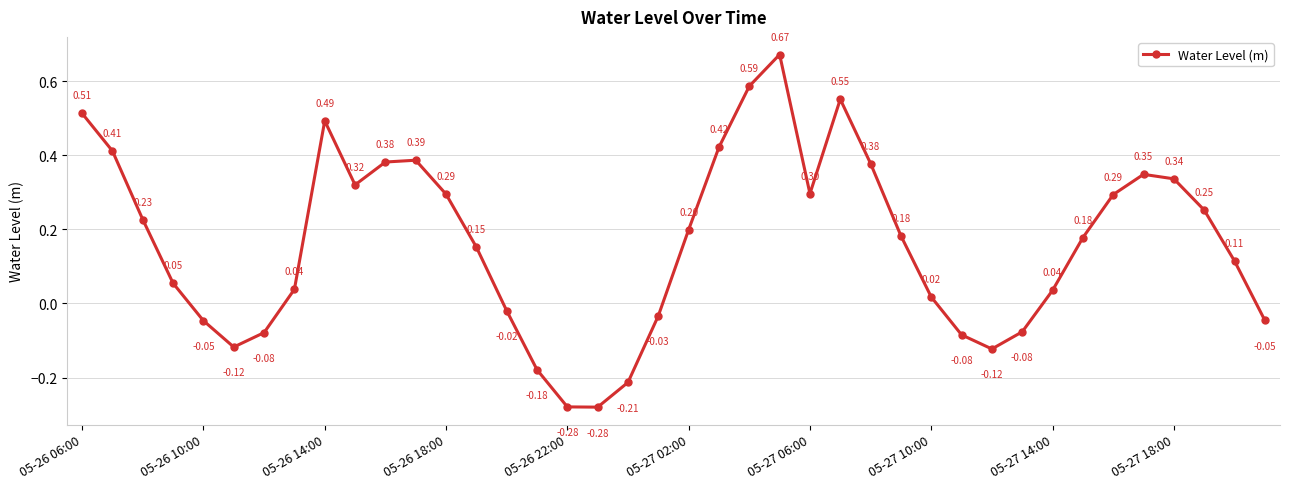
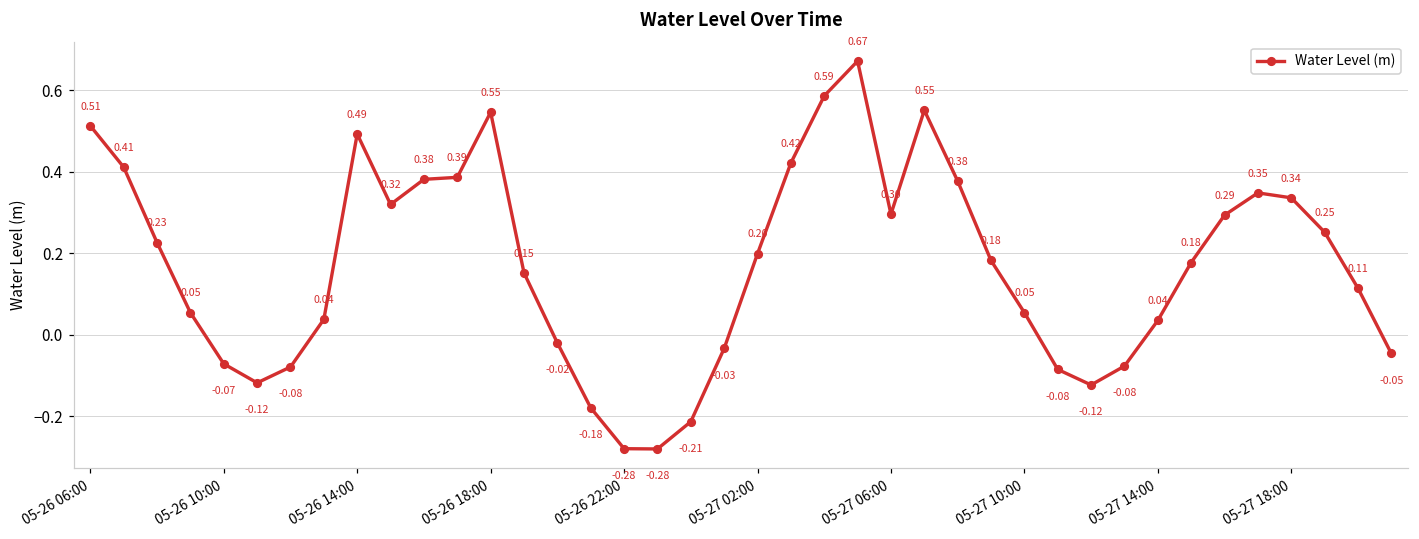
  {
    "05-26 06:00": 0.51,
-   "05-26 10:00": -0.05,
+   "05-26 10:00": -0.07,
    "05-26 14:00": 0.49,
-   "05-26 18:00": 0.29,
+   "05-26 18:00": 0.55,
    "05-26 22:00": -0.28,
    "05-27 02:00": 0.20,
    "05-27 06:00": 0.30,
-   "05-27 10:00": 0.02,
+   "05-27 10:00": 0.05,
    "05-27 14:00": 0.04,
    "05-27 18:00": 0.34
  }
